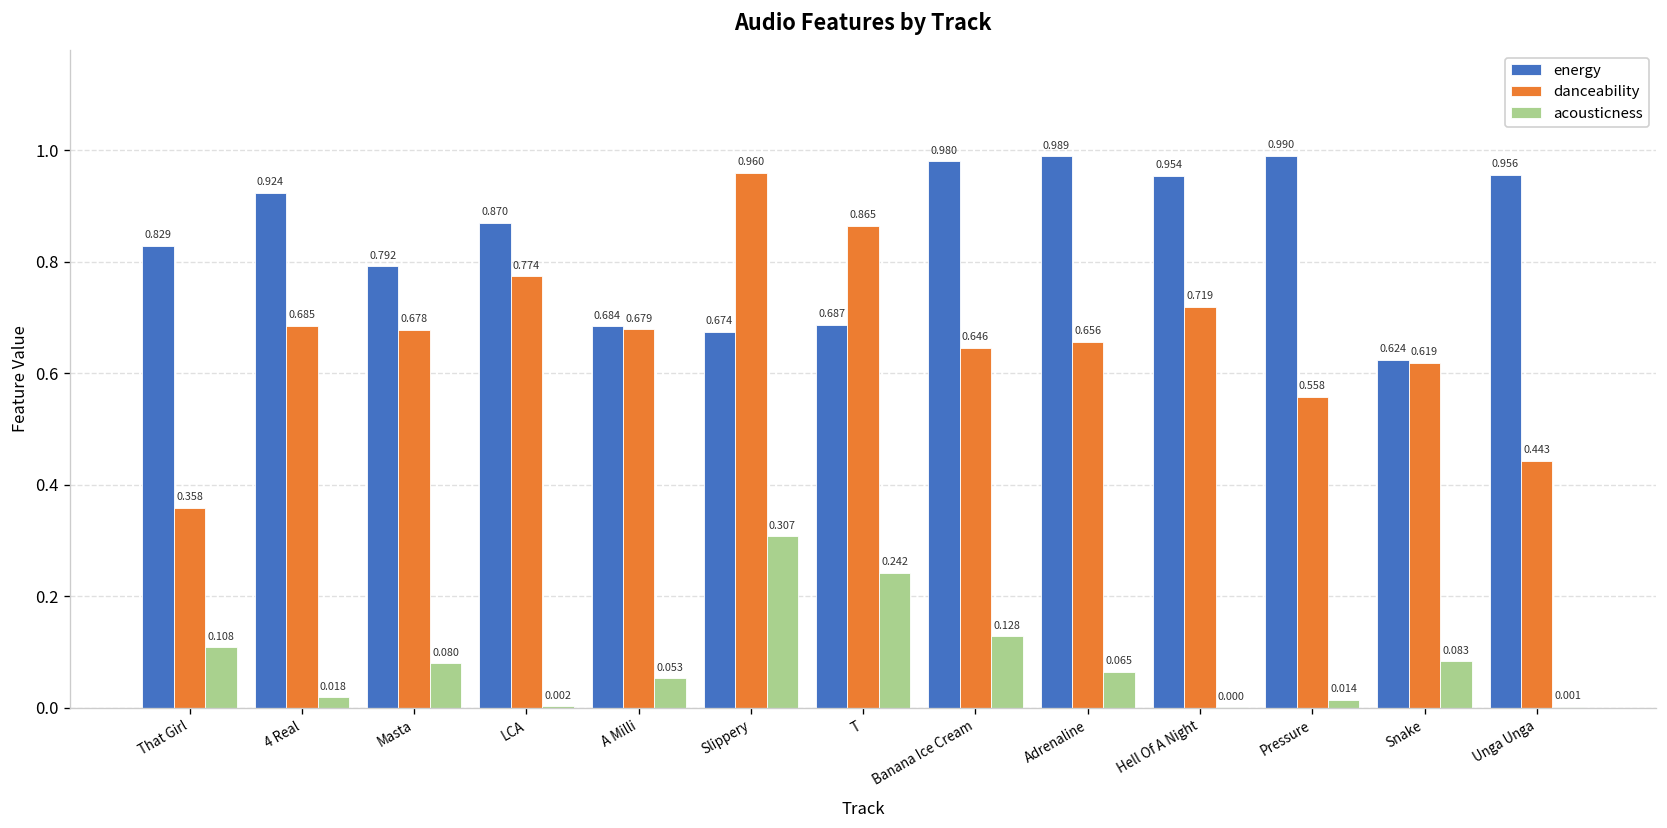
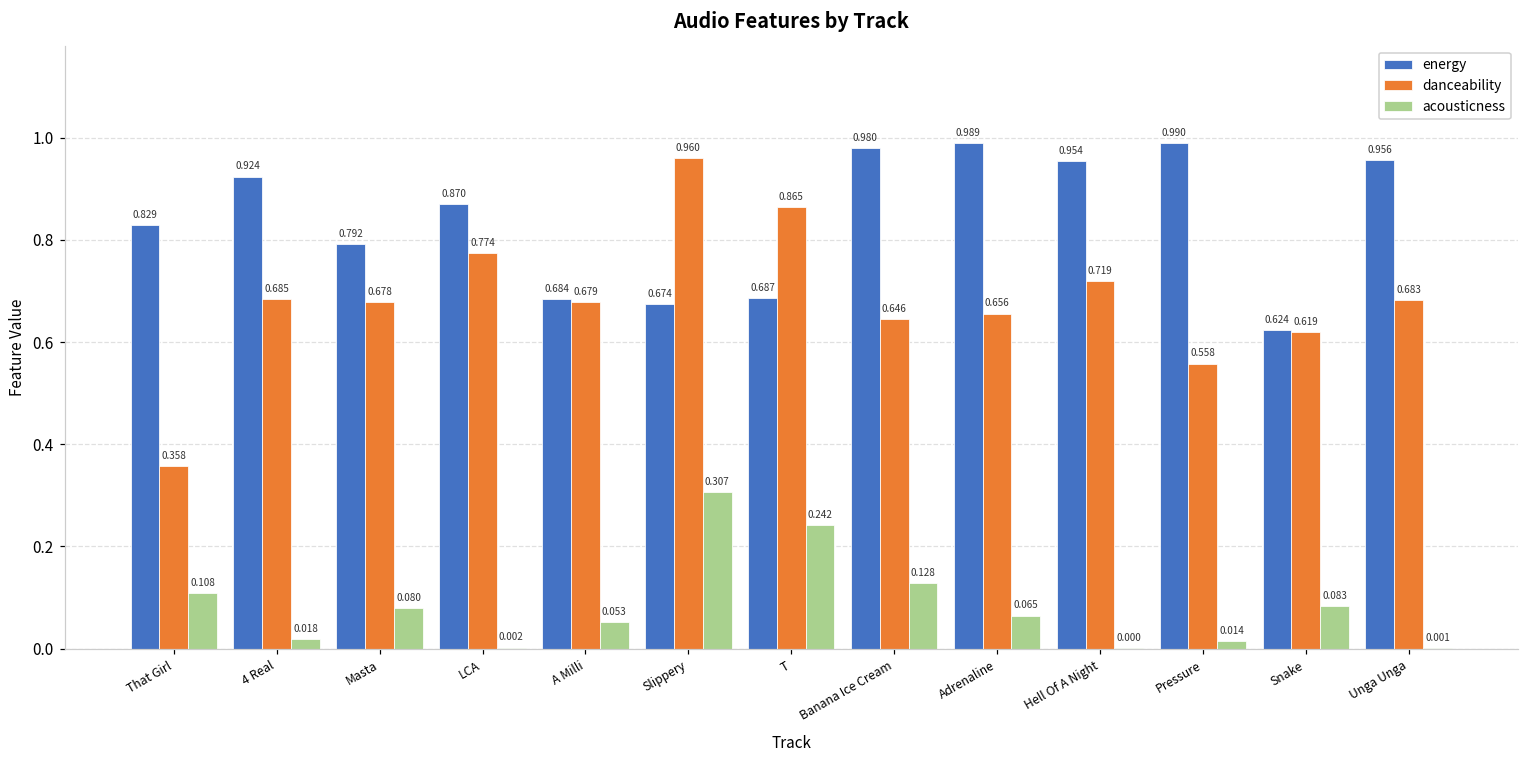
  {
    "energy": {
      "That Girl": 0.829,
      "4 Real": 0.924,
      "Masta": 0.792,
      "LCA": 0.870,
      "A Milli": 0.684,
      "Slippery": 0.674,
      "T": 0.687,
      "Banana Ice Cream": 0.980,
      "Adrenaline": 0.989,
      "Hell Of A Night": 0.954,
      "Pressure": 0.990,
      "Snake": 0.624,
      "Unga Unga": 0.956
    },
    "danceability": {
      "That Girl": 0.358,
      "4 Real": 0.685,
      "Masta": 0.678,
      "LCA": 0.774,
      "A Milli": 0.679,
      "Slippery": 0.960,
      "T": 0.865,
      "Banana Ice Cream": 0.646,
      "Adrenaline": 0.656,
      "Hell Of A Night": 0.719,
      "Pressure": 0.558,
      "Snake": 0.619,
-     "Unga Unga": 0.443
+     "Unga Unga": 0.683
    },
    "acousticness": {
      "That Girl": 0.108,
      "4 Real": 0.018,
      "Masta": 0.080,
      "LCA": 0.002,
      "A Milli": 0.053,
      "Slippery": 0.307,
      "T": 0.242,
      "Banana Ice Cream": 0.128,
      "Adrenaline": 0.065,
      "Hell Of A Night": 0.000,
      "Pressure": 0.014,
      "Snake": 0.083,
      "Unga Unga": 0.001
    }
  }
